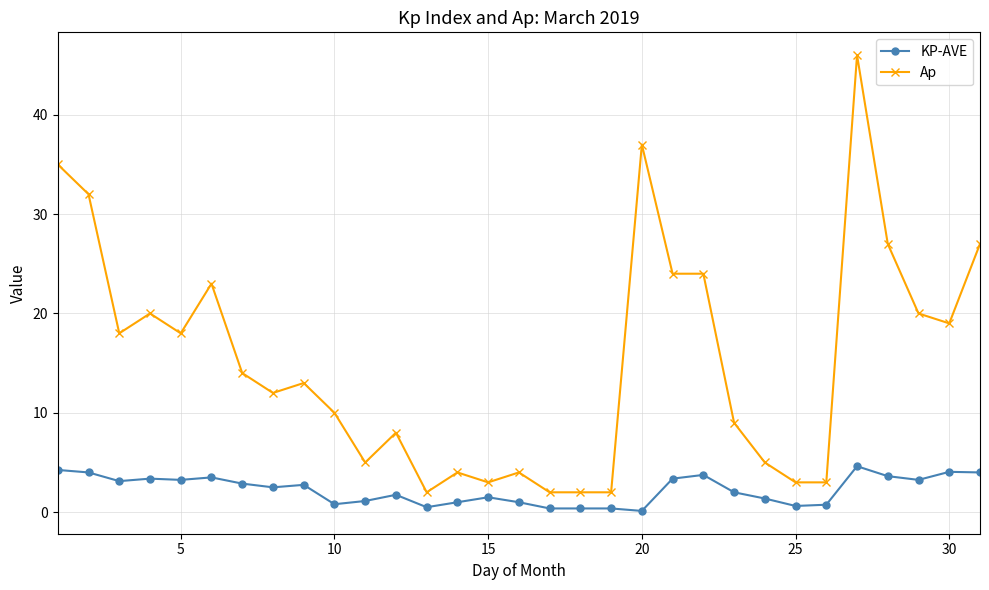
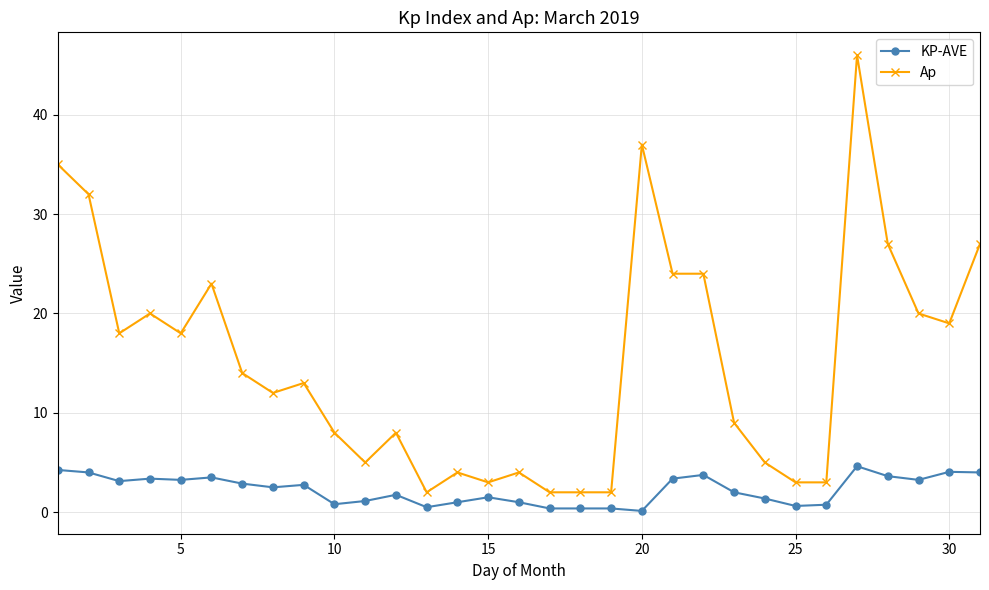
  {
    "KP-AVE": {
      "5": 3,
      "10": 1,
      "15": 2,
      "20": 0,
      "25": 1,
      "30": 4
    },
    "Ap": {
      "5": 18,
-     "10": 10,
+     "10": 8,
      "15": 3,
      "20": 37,
      "25": 3,
      "30": 19
    }
  }
